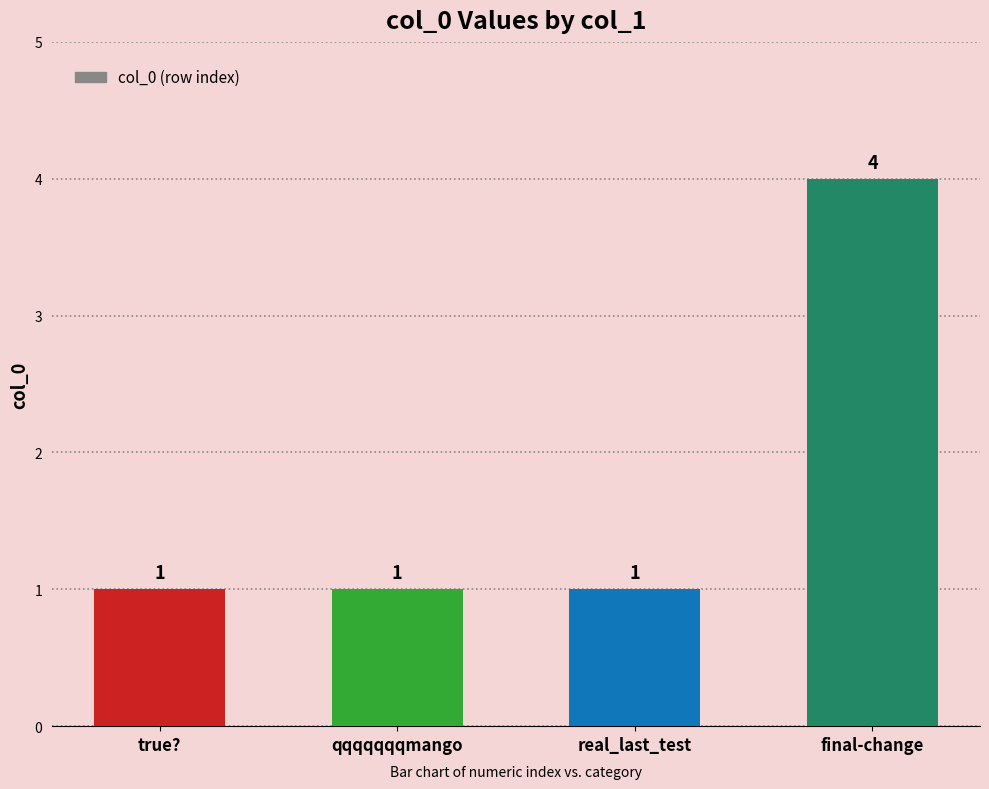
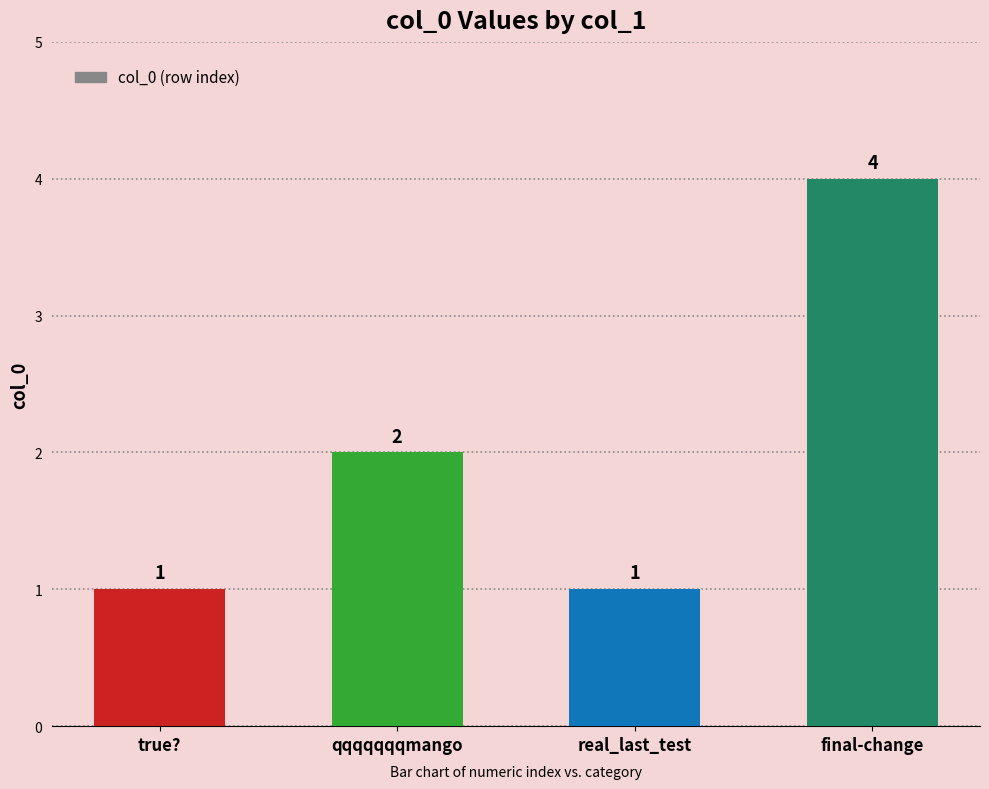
  {
    "true?": 1,
-   "qqqqqqqmango": 1,
+   "qqqqqqqmango": 2,
    "real_last_test": 1,
    "final-change": 4
  }
